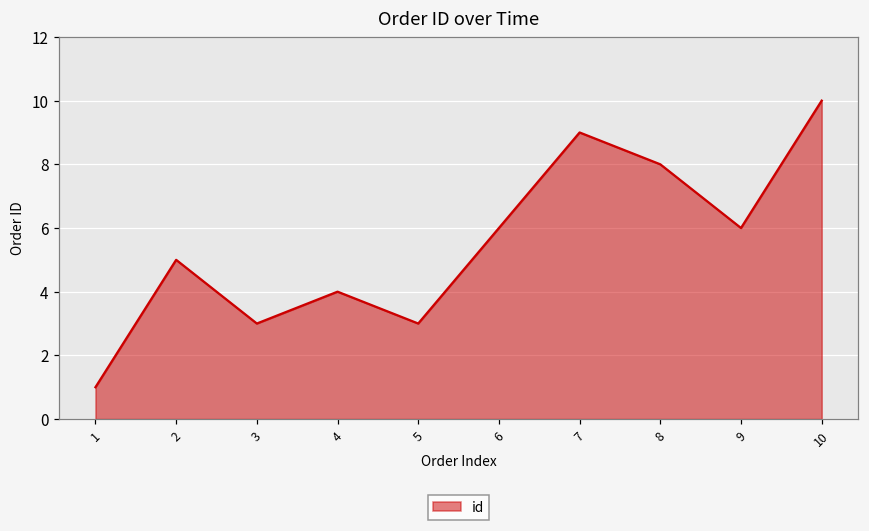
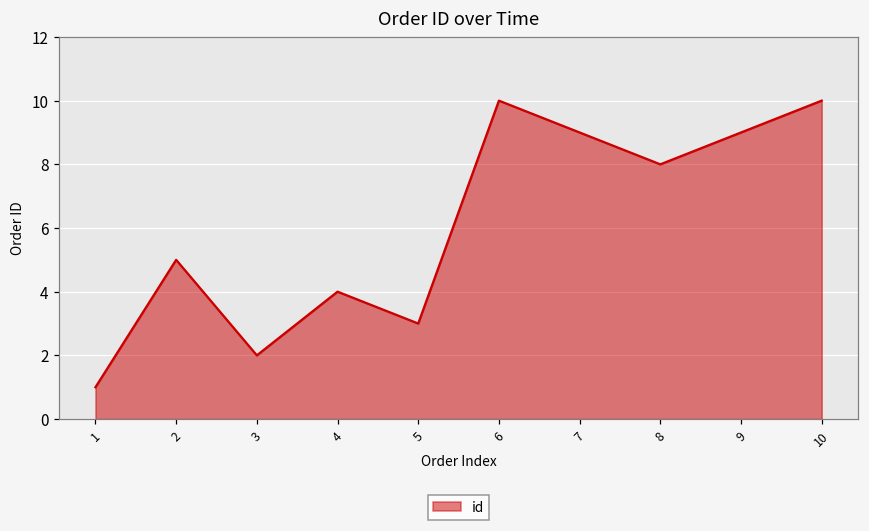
  {
    "1": 1,
    "2": 5,
-   "3": 3,
+   "3": 2,
    "4": 4,
    "5": 3,
-   "6": 6,
+   "6": 10,
    "7": 9,
    "8": 8,
-   "9": 6,
+   "9": 9,
    "10": 10
  }
